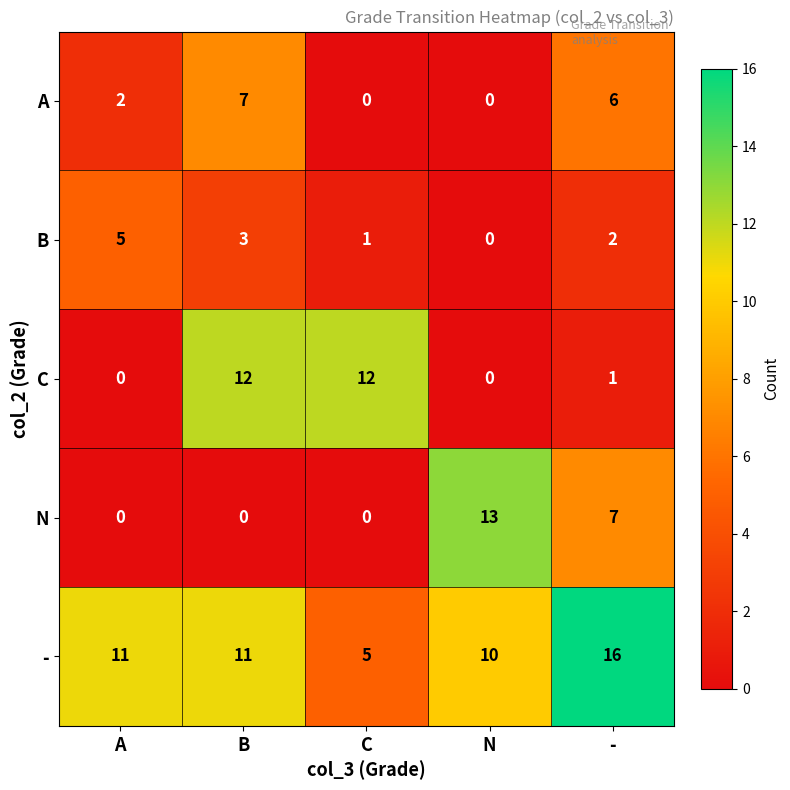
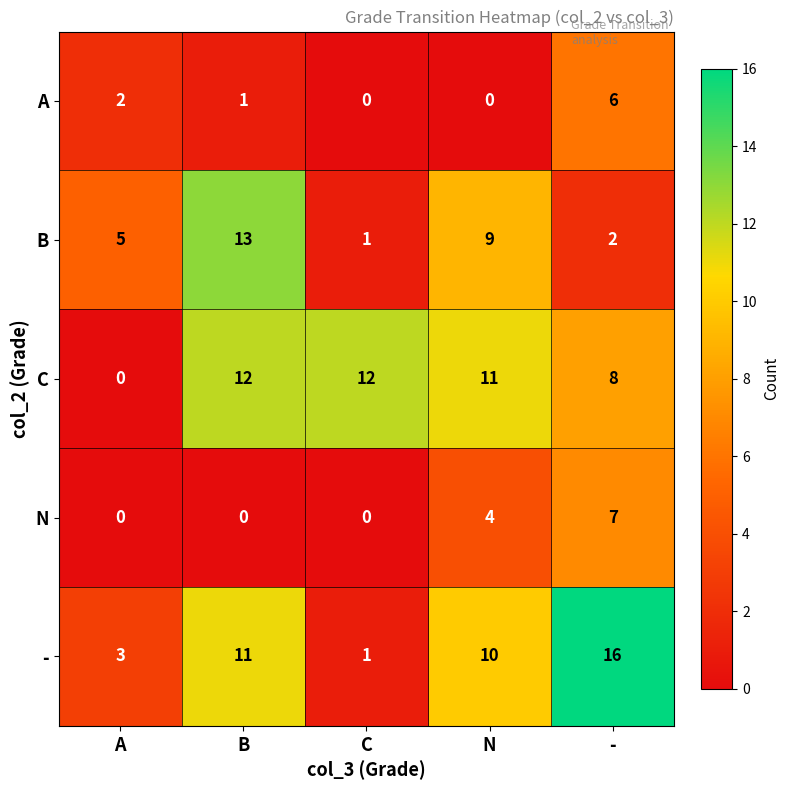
  {
    "A": {
      "A": 2,
-     "B": 7,
+     "B": 1,
      "C": 0,
      "N": 0,
      "-": 6
    },
    "B": {
      "A": 5,
-     "B": 3,
+     "B": 13,
      "C": 1,
-     "N": 0,
+     "N": 9,
      "-": 2
    },
    "C": {
      "A": 0,
      "B": 12,
      "C": 12,
-     "N": 0,
-     "-": 1
+     "N": 11,
+     "-": 8
    },
    "N": {
      "A": 0,
      "B": 0,
      "C": 0,
-     "N": 13,
+     "N": 4,
      "-": 7
    },
    "-": {
-     "A": 11,
+     "A": 3,
      "B": 11,
-     "C": 5,
+     "C": 1,
      "N": 10,
      "-": 16
    }
  }
